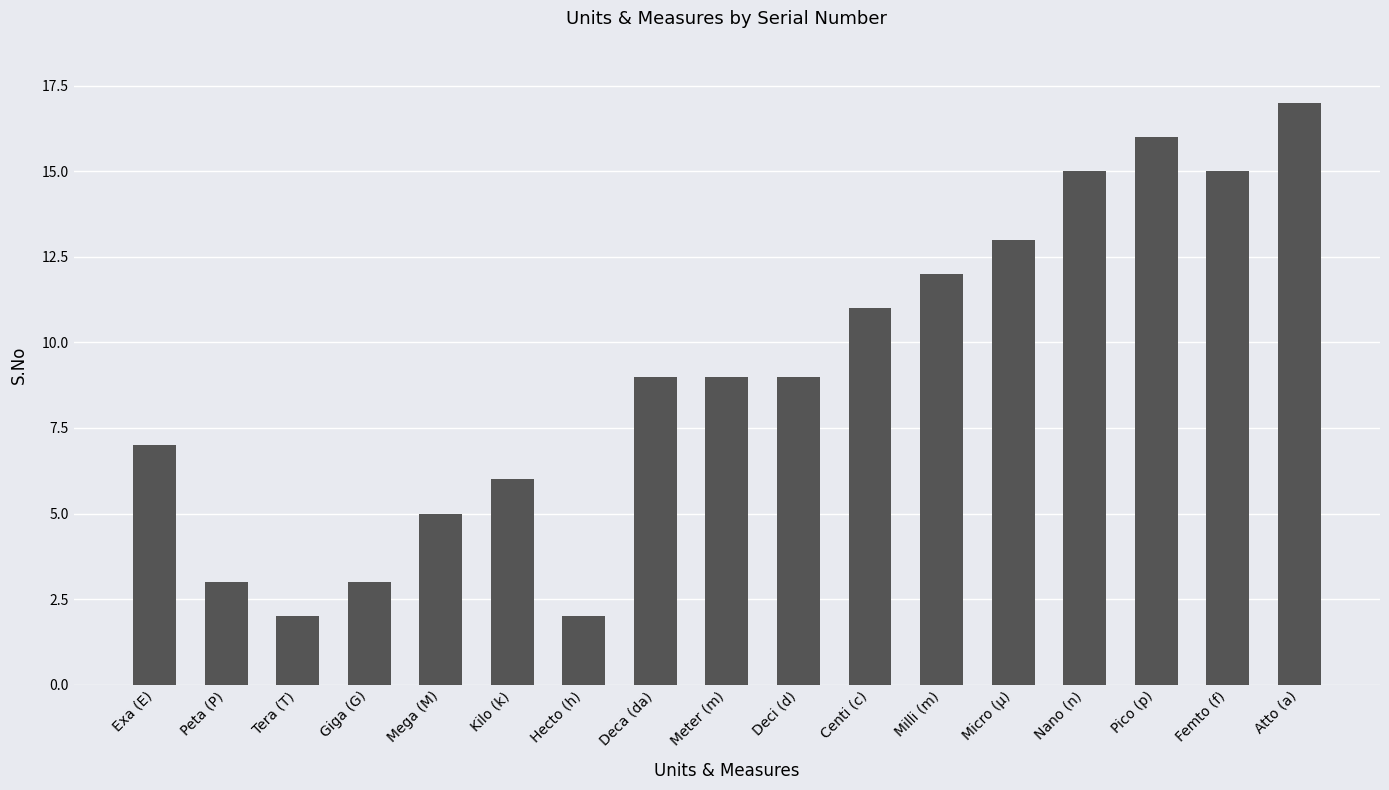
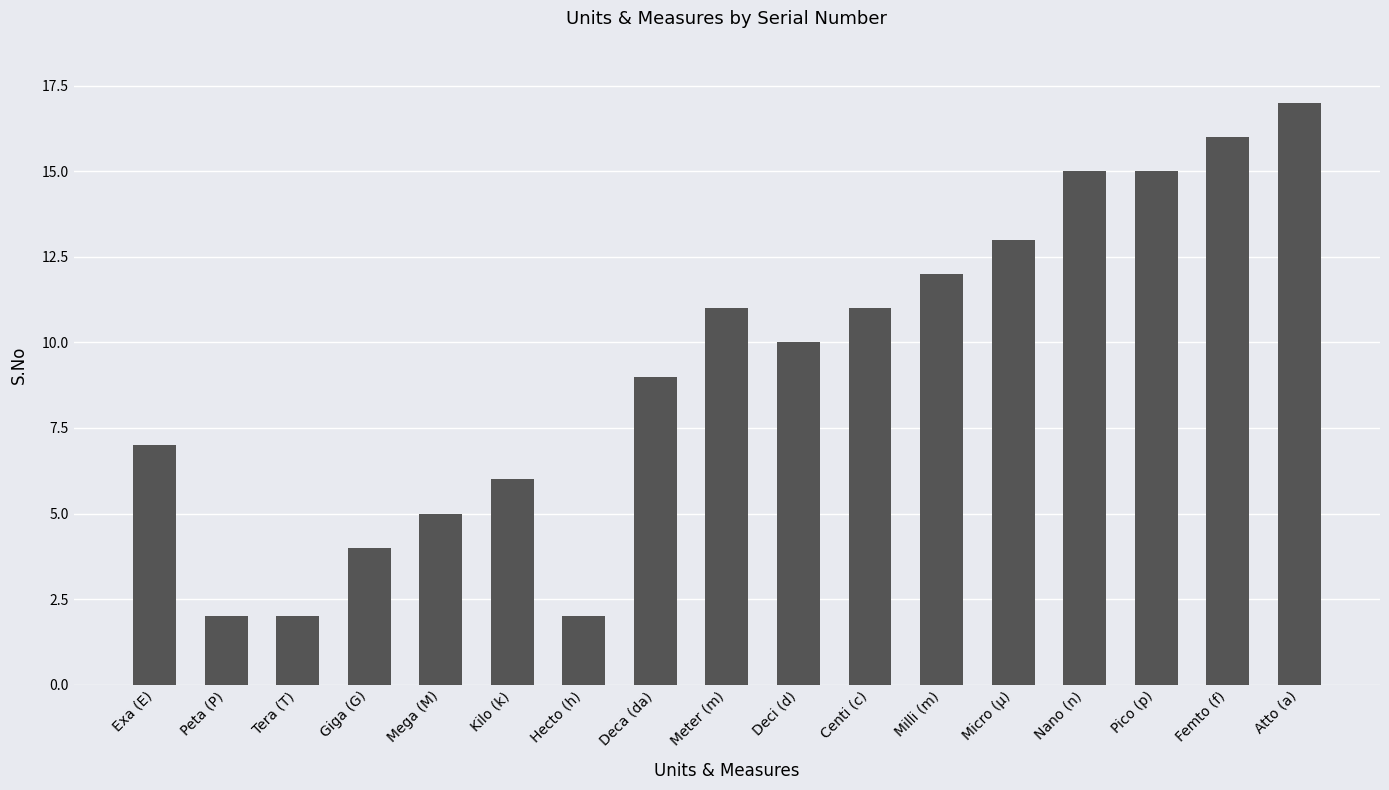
  {
    "Exa (E)": 7,
-   "Peta (P)": 3,
+   "Peta (P)": 2,
    "Tera (T)": 2,
-   "Giga (G)": 3,
+   "Giga (G)": 4,
    "Mega (M)": 5,
    "Kilo (k)": 6,
    "Hecto (h)": 2,
    "Deca (da)": 9,
-   "Meter (m)": 9,
-   "Deci (d)": 9,
+   "Meter (m)": 11,
+   "Deci (d)": 10,
    "Centi (c)": 11,
    "Milli (m)": 12,
    "Micro (µ)": 13,
    "Nano (n)": 15,
-   "Pico (p)": 16,
-   "Femto (f)": 15,
+   "Pico (p)": 15,
+   "Femto (f)": 16,
    "Atto (a)": 17
  }
